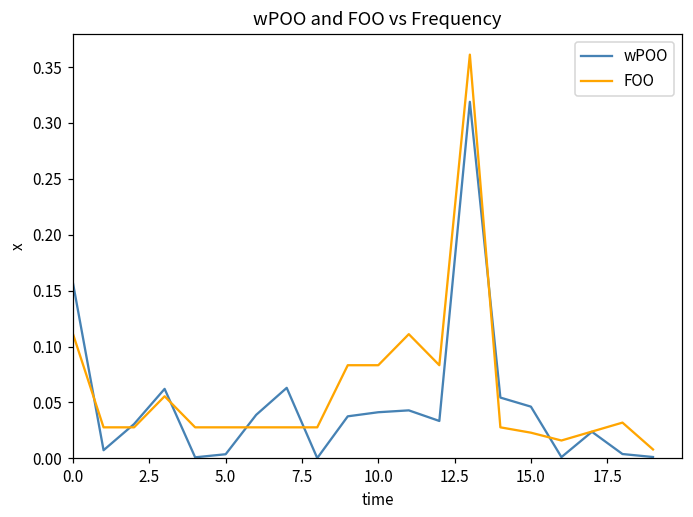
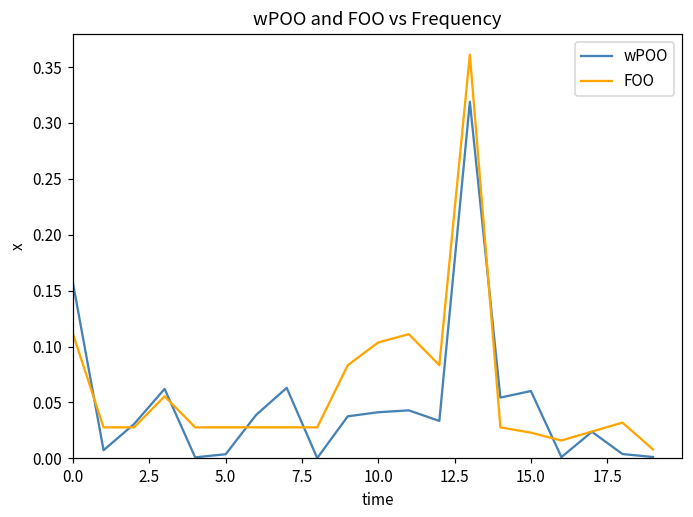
  {
    "wPOO": {
      "0.0": 0.156,
      "5.0": 0.004,
      "10.0": 0.041,
-     "15.0": 0.046
+     "15.0": 0.060
    },
    "FOO": {
      "0.0": 0.111,
      "5.0": 0.028,
-     "10.0": 0.083,
+     "10.0": 0.104,
      "15.0": 0.023
    }
  }
